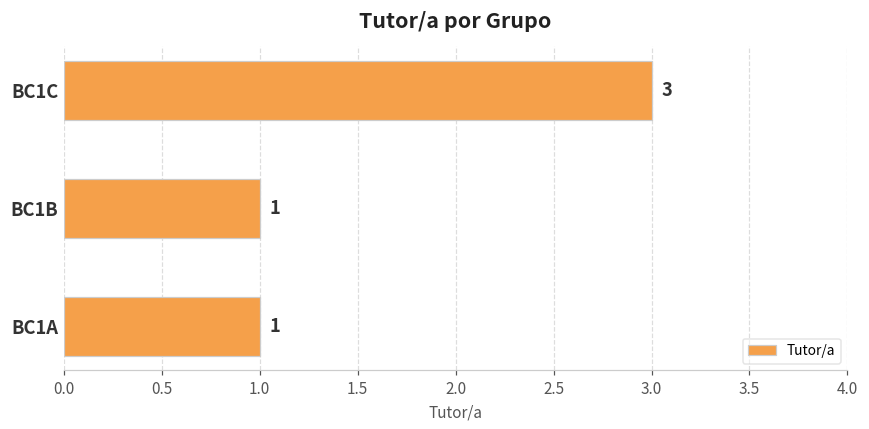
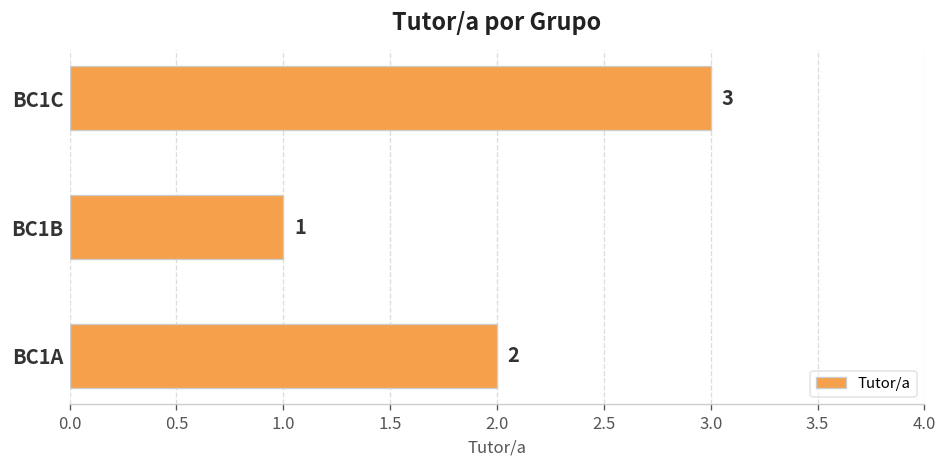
  {
    "BC1C": 3,
    "BC1B": 1,
-   "BC1A": 1
+   "BC1A": 2
  }
